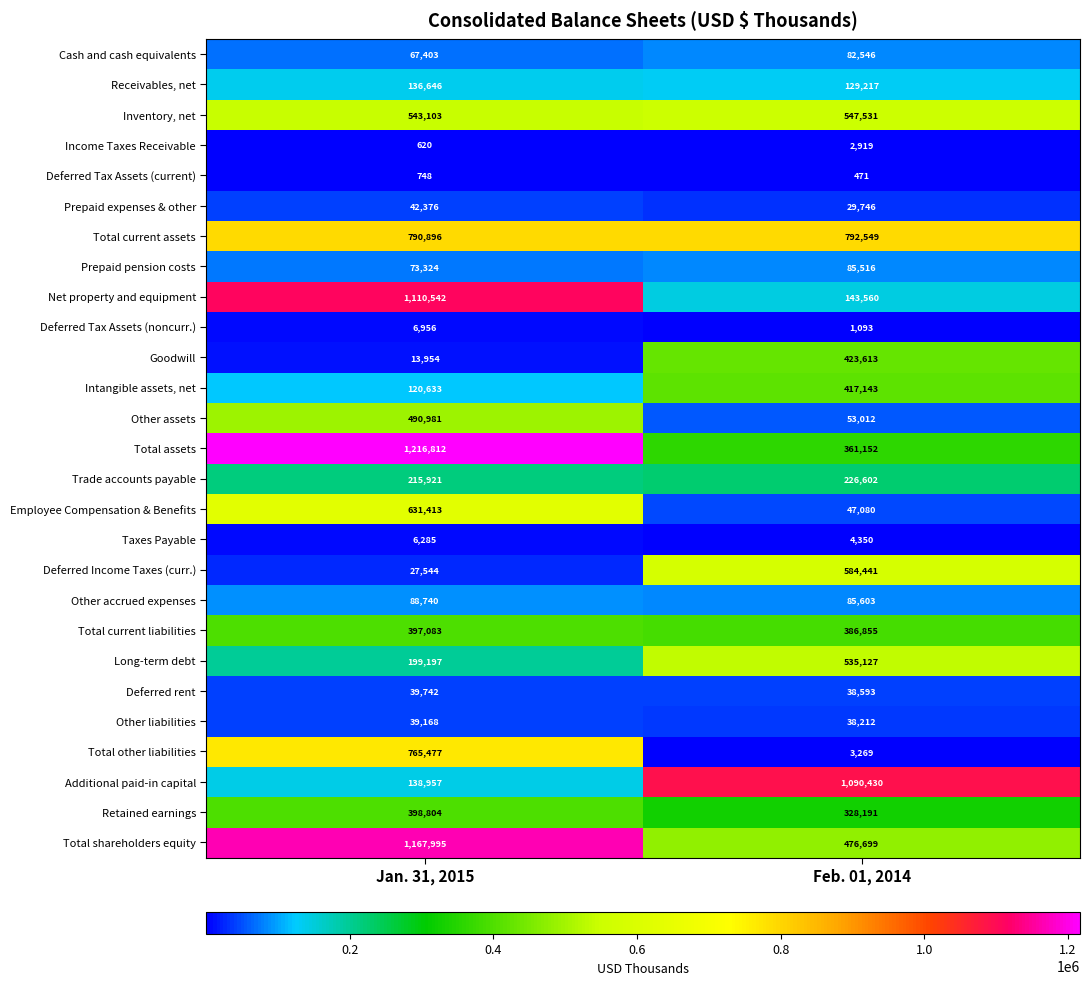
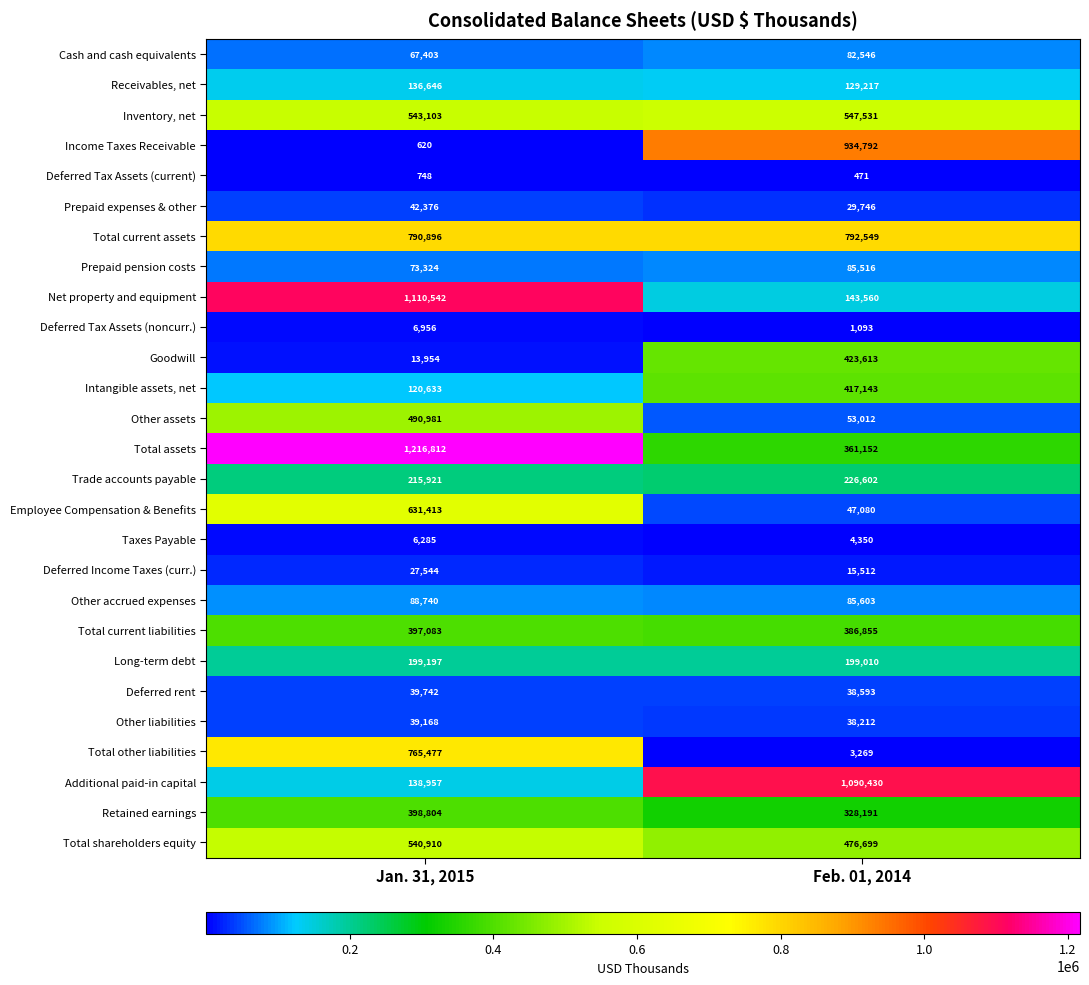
  {
    "Cash and cash equivalents": {
      "Jan. 31, 2015": "67,403",
      "Feb. 01, 2014": "82,546"
    },
    "Receivables, net": {
      "Jan. 31, 2015": "136,646",
      "Feb. 01, 2014": "129,217"
    },
    "Inventory, net": {
      "Jan. 31, 2015": "543,103",
      "Feb. 01, 2014": "547,531"
    },
    "Income Taxes Receivable": {
      "Jan. 31, 2015": "620",
-     "Feb. 01, 2014": "2,919"
+     "Feb. 01, 2014": "934,792"
    },
    "Deferred Tax Assets (current)": {
      "Jan. 31, 2015": "748",
      "Feb. 01, 2014": "471"
    },
    "Prepaid expenses & other": {
      "Jan. 31, 2015": "42,376",
      "Feb. 01, 2014": "29,746"
    },
    "Total current assets": {
      "Jan. 31, 2015": "790,896",
      "Feb. 01, 2014": "792,549"
    },
    "Prepaid pension costs": {
      "Jan. 31, 2015": "73,324",
      "Feb. 01, 2014": "85,516"
    },
    "Net property and equipment": {
      "Jan. 31, 2015": "1,110,542",
      "Feb. 01, 2014": "143,560"
    },
    "Deferred Tax Assets (noncurr.)": {
      "Jan. 31, 2015": "6,956",
      "Feb. 01, 2014": "1,093"
    },
    "Goodwill": {
      "Jan. 31, 2015": "13,954",
      "Feb. 01, 2014": "423,613"
    },
    "Intangible assets, net": {
      "Jan. 31, 2015": "120,633",
      "Feb. 01, 2014": "417,143"
    },
    "Other assets": {
      "Jan. 31, 2015": "490,981",
      "Feb. 01, 2014": "53,012"
    },
    "Total assets": {
      "Jan. 31, 2015": "1,216,812",
      "Feb. 01, 2014": "361,152"
    },
    "Trade accounts payable": {
      "Jan. 31, 2015": "215,921",
      "Feb. 01, 2014": "226,602"
    },
    "Employee Compensation & Benefits": {
      "Jan. 31, 2015": "631,413",
      "Feb. 01, 2014": "47,080"
    },
    "Taxes Payable": {
      "Jan. 31, 2015": "6,285",
      "Feb. 01, 2014": "4,350"
    },
    "Deferred Income Taxes (curr.)": {
      "Jan. 31, 2015": "27,544",
-     "Feb. 01, 2014": "584,441"
+     "Feb. 01, 2014": "15,512"
    },
    "Other accrued expenses": {
      "Jan. 31, 2015": "88,740",
      "Feb. 01, 2014": "85,603"
    },
    "Total current liabilities": {
      "Jan. 31, 2015": "397,083",
      "Feb. 01, 2014": "386,855"
    },
    "Long-term debt": {
      "Jan. 31, 2015": "199,197",
-     "Feb. 01, 2014": "535,127"
+     "Feb. 01, 2014": "199,010"
    },
    "Deferred rent": {
      "Jan. 31, 2015": "39,742",
      "Feb. 01, 2014": "38,593"
    },
    "Other liabilities": {
      "Jan. 31, 2015": "39,168",
      "Feb. 01, 2014": "38,212"
    },
    "Total other liabilities": {
      "Jan. 31, 2015": "765,477",
      "Feb. 01, 2014": "3,269"
    },
    "Additional paid-in capital": {
      "Jan. 31, 2015": "138,957",
      "Feb. 01, 2014": "1,090,430"
    },
    "Retained earnings": {
      "Jan. 31, 2015": "398,804",
      "Feb. 01, 2014": "328,191"
    },
    "Total shareholders equity": {
-     "Jan. 31, 2015": "1,167,995",
+     "Jan. 31, 2015": "540,910",
      "Feb. 01, 2014": "476,699"
    }
  }
